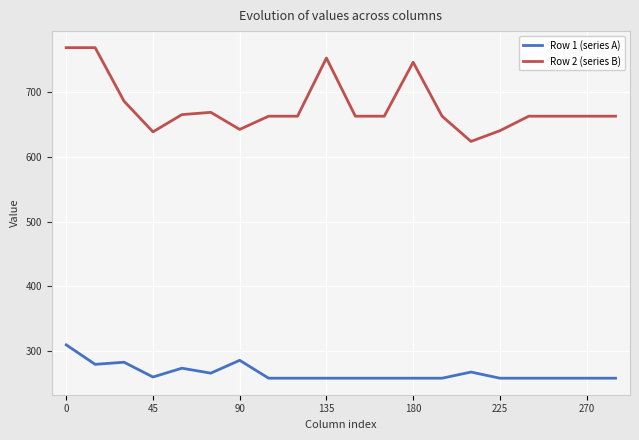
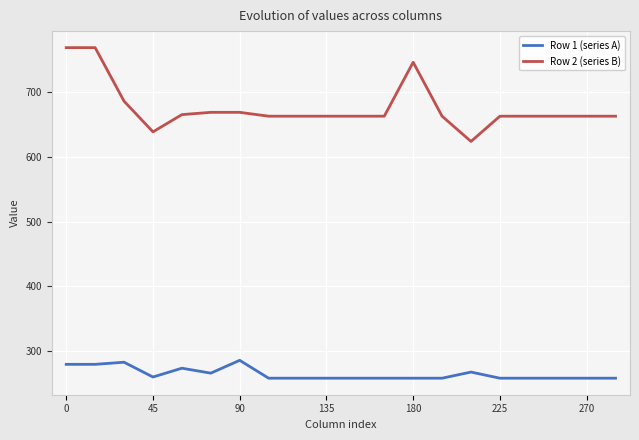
  {
    "Row 1 (series A)": {
-     "0": 310,
+     "0": 280,
      "45": 260,
      "90": 290,
      "135": 260,
      "180": 260,
      "225": 260,
      "270": 260
    },
    "Row 2 (series B)": {
      "0": 770,
      "45": 640,
-     "90": 640,
-     "135": 750,
+     "90": 670,
+     "135": 660,
      "180": 750,
-     "225": 640,
+     "225": 660,
      "270": 660
    }
  }
